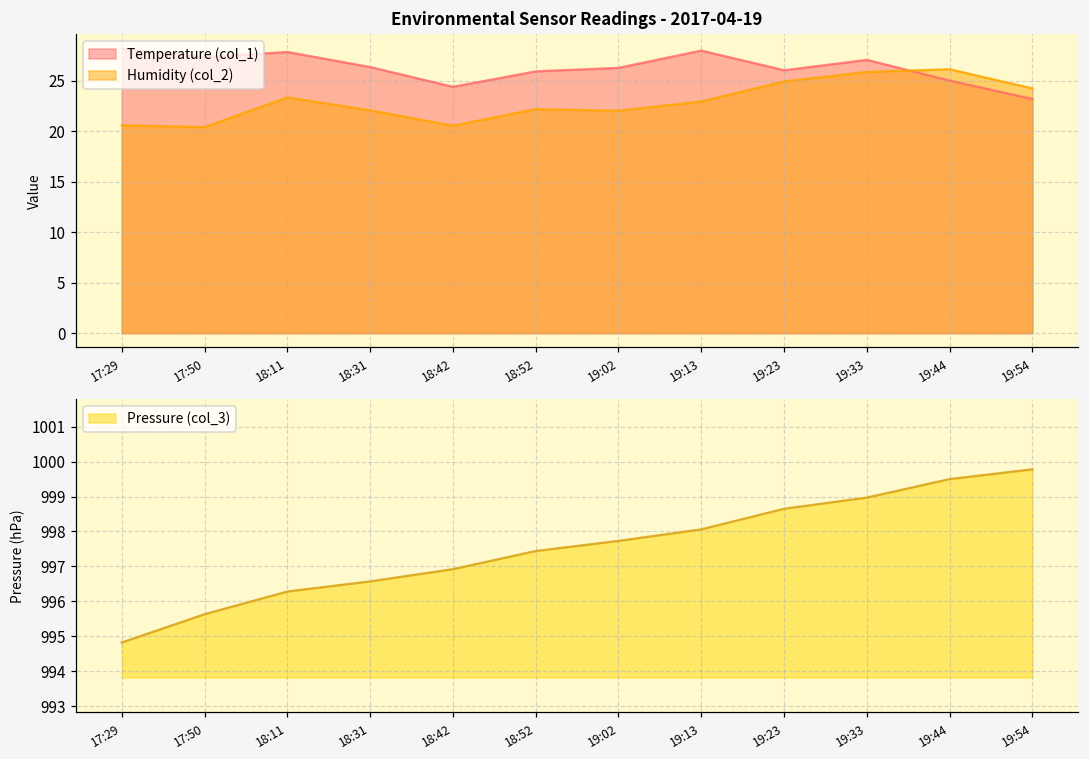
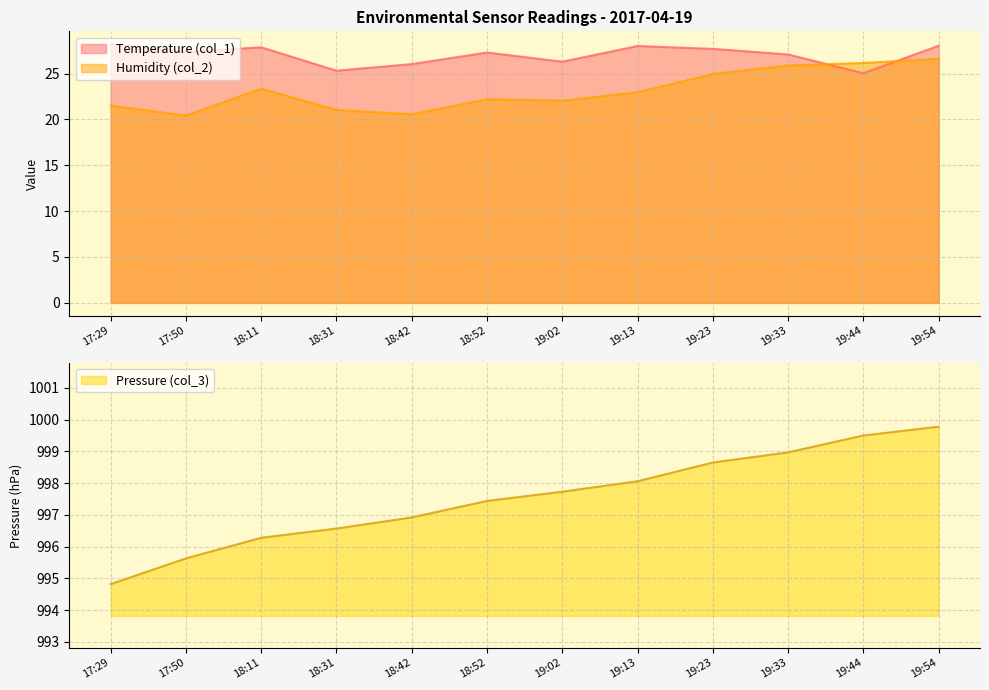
  {
    "Environmental Sensor Readings - 2017-04-19": {
      "Temperature (col_1)": {
        "18:11": 28,
-       "18:31": 26,
-       "18:42": 24,
-       "18:52": 26,
+       "18:31": 25,
+       "18:42": 26,
+       "18:52": 27,
        "19:02": 26,
        "19:13": 28,
-       "19:23": 26,
+       "19:23": 28,
        "19:33": 27,
        "19:44": 25,
-       "19:54": 23
+       "19:54": 28
      },
      "Humidity (col_2)": {
-       "17:29": 21,
+       "17:29": 22,
        "17:50": 20,
        "18:11": 23,
-       "18:31": 22,
+       "18:31": 21,
        "18:42": 21,
        "18:52": 22,
        "19:02": 22,
        "19:13": 23,
        "19:23": 25,
        "19:33": 26,
        "19:44": 26,
-       "19:54": 24
+       "19:54": 27
      }
    }
  }
